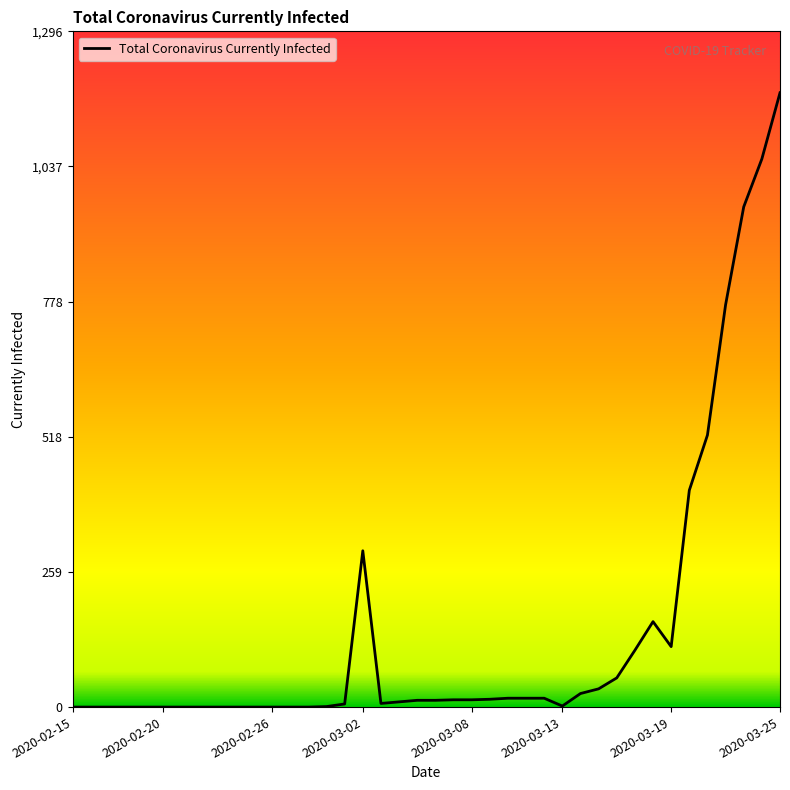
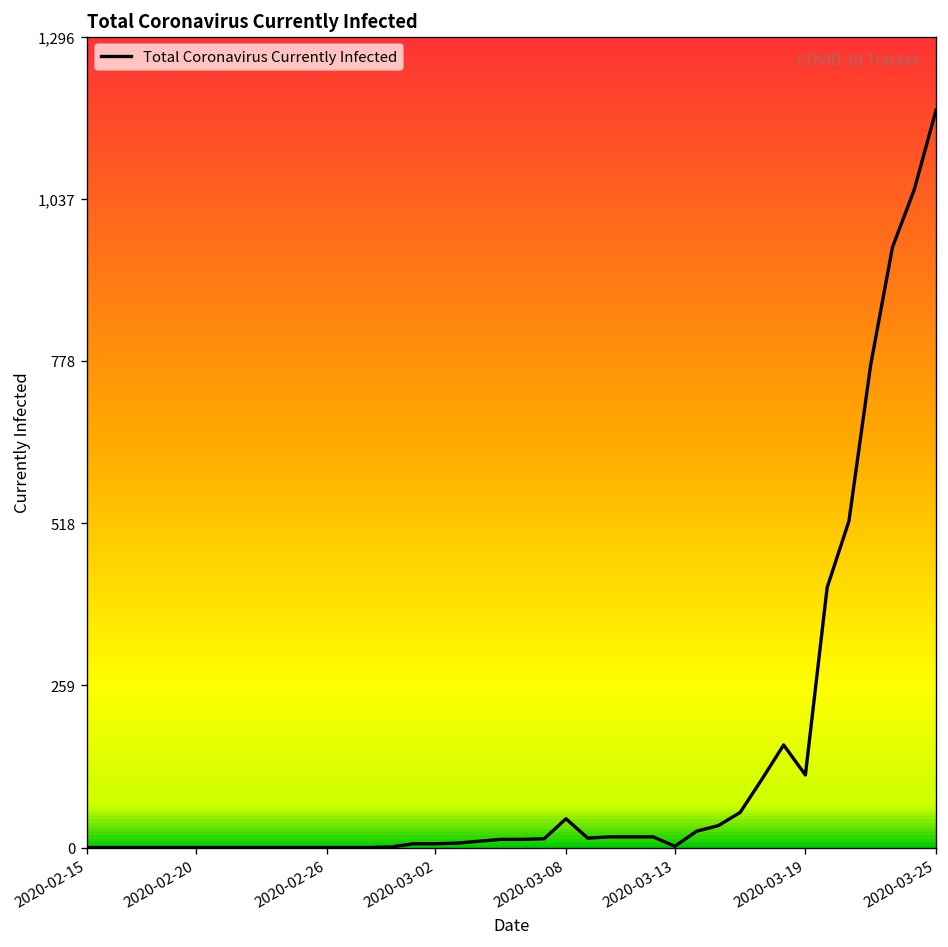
  {
    "2020-02-15": "0",
    "2020-02-20": "0",
    "2020-02-26": "0",
-   "2020-03-02": "300",
-   "2020-03-08": "10",
+   "2020-03-02": "10",
+   "2020-03-08": "50",
    "2020-03-13": "0",
    "2020-03-19": "120",
    "2020-03-25": "1,180"
  }
